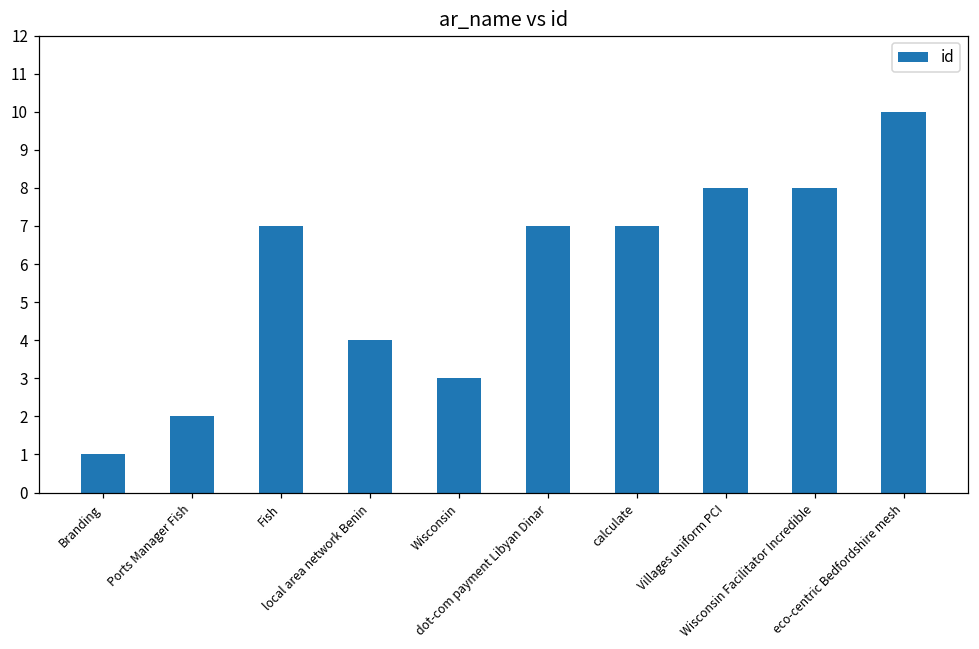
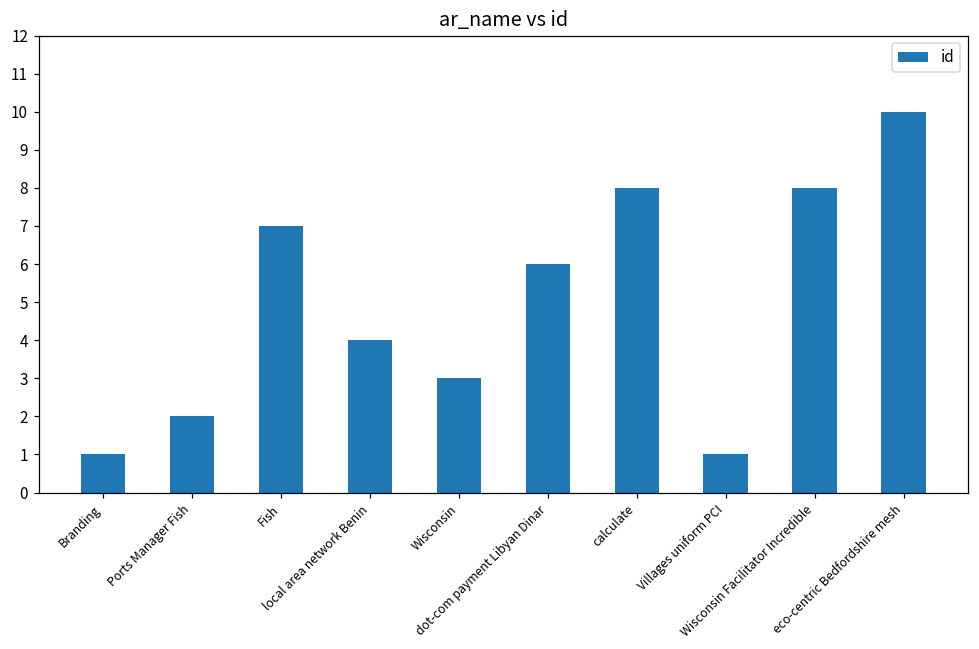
  {
    "Branding": 1,
    "Ports Manager Fish": 2,
    "Fish": 7,
    "local area network Benin": 4,
    "Wisconsin": 3,
-   "dot-com payment Libyan Dinar": 7,
-   "calculate": 7,
-   "Villages uniform PCI": 8,
+   "dot-com payment Libyan Dinar": 6,
+   "calculate": 8,
+   "Villages uniform PCI": 1,
    "Wisconsin Facilitator Incredible": 8,
    "eco-centric Bedfordshire mesh": 10
  }
